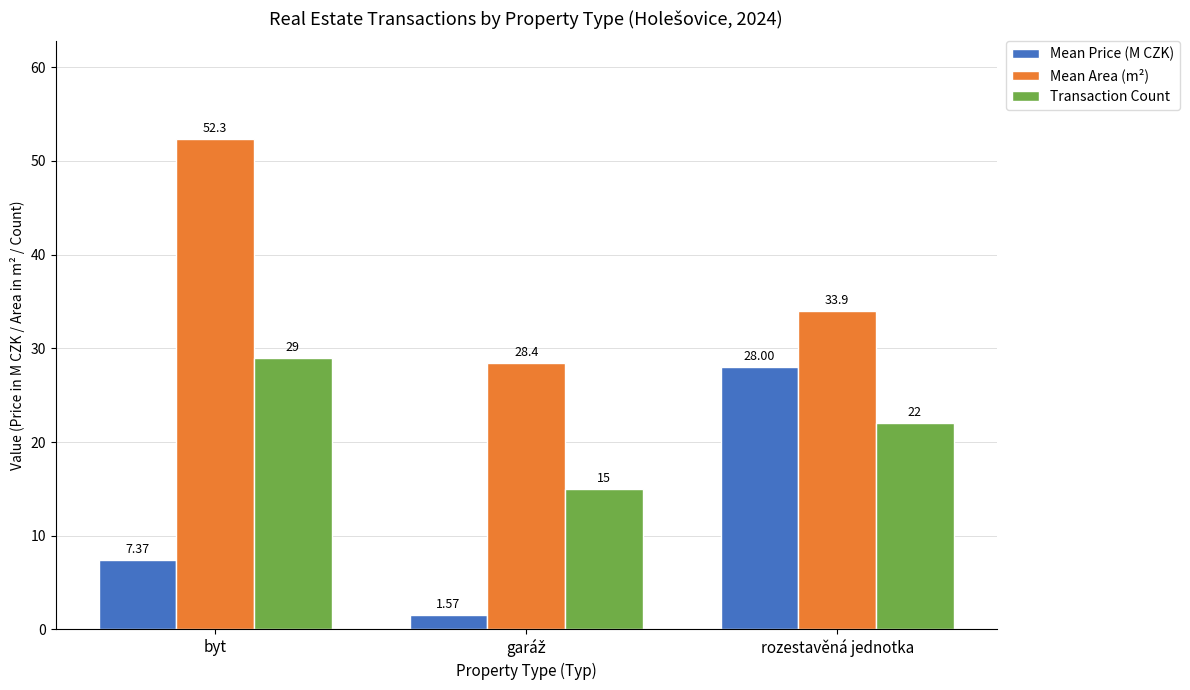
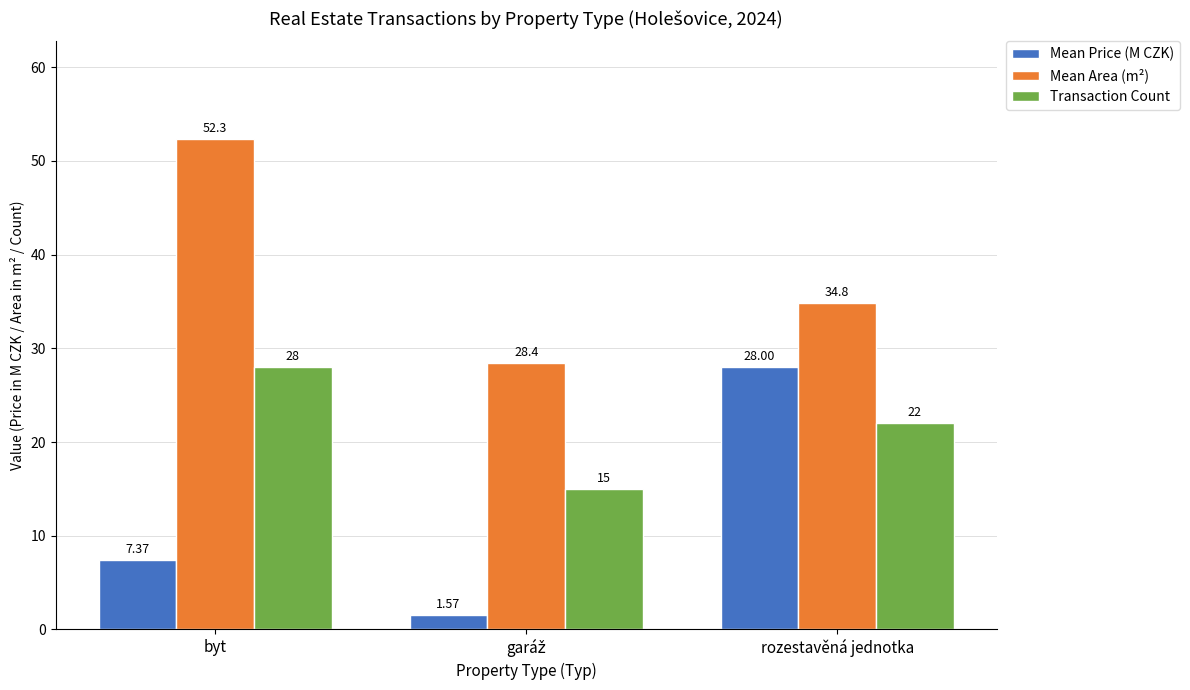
  {
    "Mean Price (M CZK)": {
      "byt": 7.37,
      "garáž": 1.57,
      "rozestavěná jednotka": 28.00
    },
    "Mean Area (m²)": {
      "byt": 52.3,
      "garáž": 28.4,
-     "rozestavěná jednotka": 33.9
+     "rozestavěná jednotka": 34.8
    },
    "Transaction Count": {
-     "byt": 29,
+     "byt": 28,
      "garáž": 15,
      "rozestavěná jednotka": 22
    }
  }
